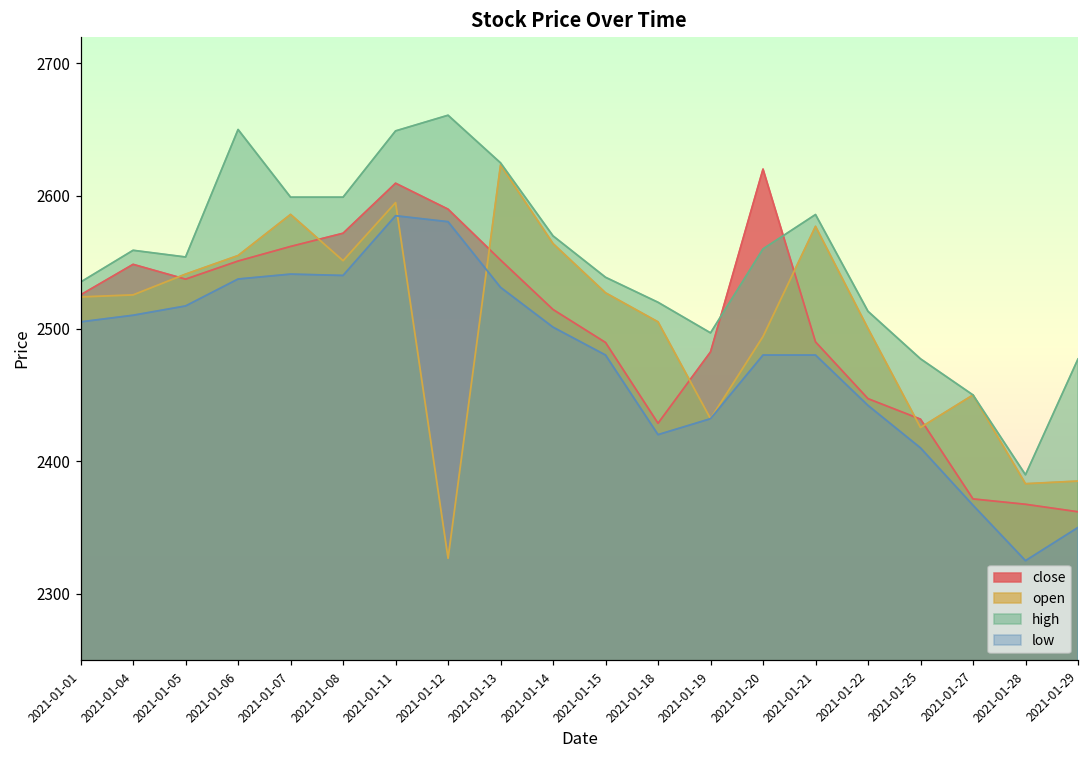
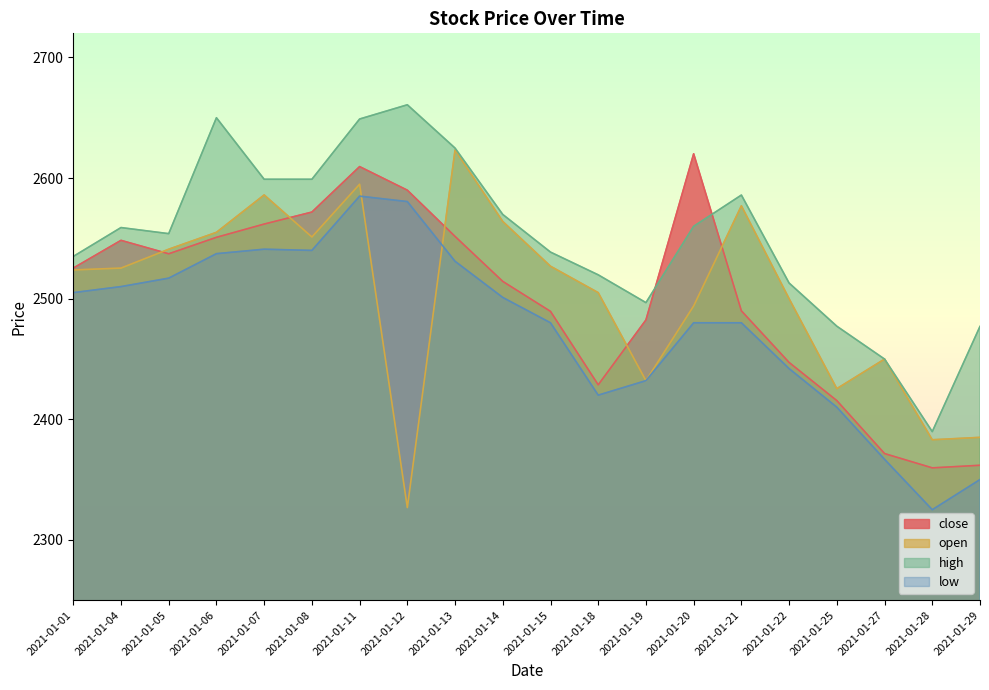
  {
    "close": {
      "2021-01-04": 2548,
      "2021-01-05": 2537,
      "2021-01-06": 2551,
      "2021-01-07": 2562,
      "2021-01-08": 2572,
      "2021-01-11": 2610,
      "2021-01-12": 2590,
      "2021-01-13": 2552,
      "2021-01-14": 2514,
      "2021-01-15": 2489,
      "2021-01-18": 2429,
      "2021-01-19": 2482,
      "2021-01-20": 2620,
      "2021-01-21": 2490,
      "2021-01-22": 2447,
-     "2021-01-25": 2432,
+     "2021-01-25": 2415,
      "2021-01-27": 2372,
-     "2021-01-28": 2368,
+     "2021-01-28": 2360,
      "2021-01-29": 2362
    },
    "open": {
      "2021-01-04": 2525,
      "2021-01-05": 2541,
      "2021-01-06": 2555,
      "2021-01-07": 2586,
      "2021-01-08": 2551,
      "2021-01-11": 2595,
      "2021-01-12": 2327,
      "2021-01-14": 2564,
      "2021-01-15": 2527,
      "2021-01-18": 2505,
      "2021-01-20": 2494,
      "2021-01-21": 2577,
      "2021-01-22": 2500,
      "2021-01-25": 2425,
      "2021-01-28": 2383,
      "2021-01-29": 2385
    },
    "high": {
      "2021-01-01": 2535,
      "2021-01-04": 2559,
      "2021-01-05": 2554,
      "2021-01-06": 2650,
      "2021-01-07": 2599,
      "2021-01-08": 2599,
      "2021-01-11": 2649,
      "2021-01-12": 2661,
      "2021-01-14": 2570,
      "2021-01-15": 2539,
      "2021-01-18": 2520,
      "2021-01-19": 2497,
      "2021-01-20": 2560,
      "2021-01-21": 2586,
      "2021-01-22": 2513,
      "2021-01-25": 2477,
      "2021-01-28": 2390,
      "2021-01-29": 2477
    },
    "low": {
      "2021-01-01": 2505,
      "2021-01-04": 2510,
      "2021-01-05": 2517,
      "2021-01-06": 2537,
      "2021-01-07": 2541,
      "2021-01-08": 2540,
      "2021-01-11": 2585,
      "2021-01-12": 2581,
      "2021-01-13": 2531,
      "2021-01-14": 2501,
      "2021-01-15": 2480,
      "2021-01-18": 2420,
      "2021-01-20": 2480,
      "2021-01-21": 2480,
      "2021-01-22": 2442,
      "2021-01-25": 2410,
      "2021-01-27": 2367,
      "2021-01-28": 2325,
      "2021-01-29": 2350
    }
  }
